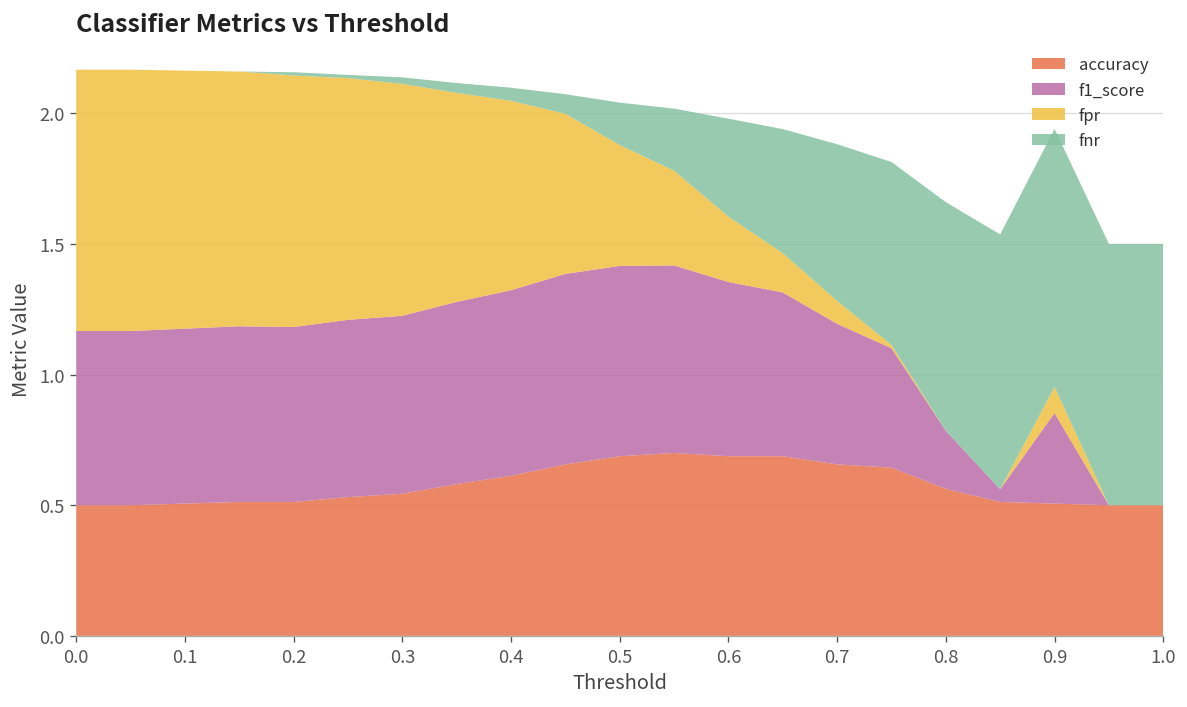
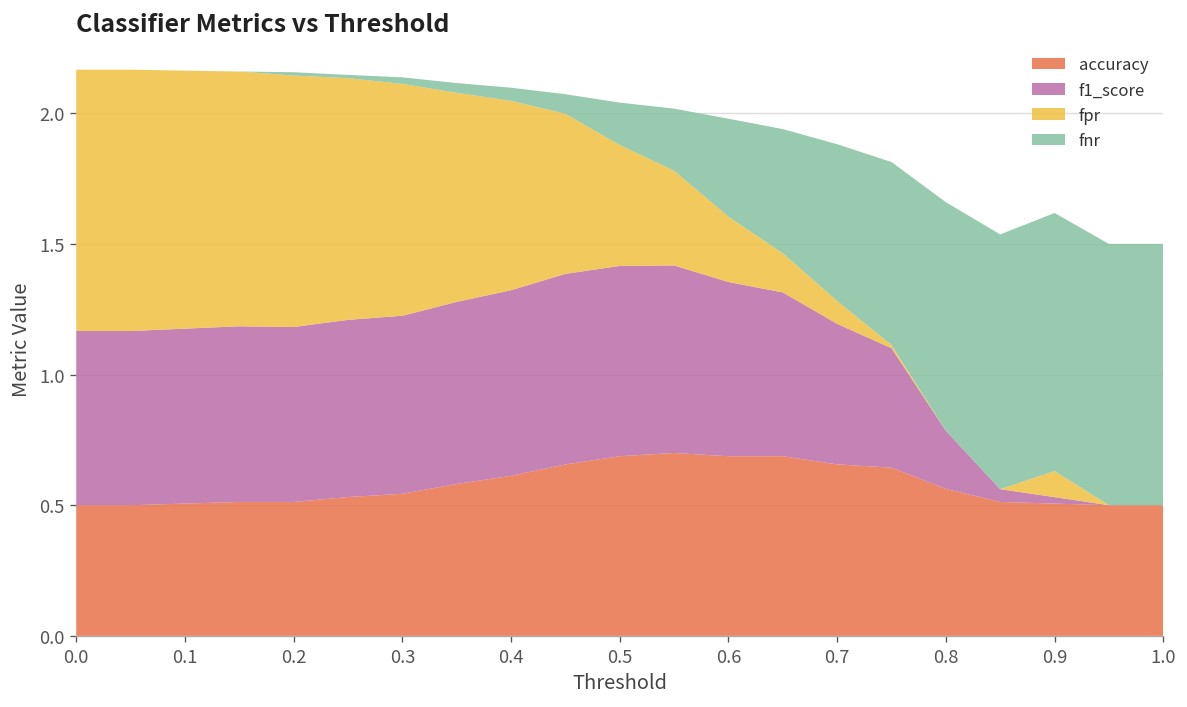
  {
    "accuracy": {
      "0.0": 0.50,
      "0.1": 0.51,
      "0.2": 0.51,
      "0.3": 0.54,
      "0.4": 0.61,
      "0.5": 0.69,
      "0.6": 0.69,
      "0.7": 0.66,
      "0.8": 0.56,
      "0.9": 0.51
    },
    "f1_score": {
      "0.0": 0.67,
      "0.1": 0.67,
      "0.2": 0.67,
      "0.3": 0.68,
      "0.4": 0.71,
      "0.5": 0.73,
      "0.6": 0.67,
      "0.7": 0.54,
-     "0.9": 0.35
+     "0.9": 0.02
    },
    "fpr": {
      "0.2": 0.96,
      "0.3": 0.89,
      "0.4": 0.73,
      "0.5": 0.46,
      "0.6": 0.25,
      "0.7": 0.09,
      "0.9": 0.10
    },
    "fnr": {
      "0.2": 0.01,
      "0.3": 0.02,
      "0.4": 0.05,
      "0.5": 0.16,
      "0.6": 0.38,
      "0.7": 0.60,
      "0.8": 0.88,
      "0.9": 0.99,
      "1.0": 1.00
    }
  }
